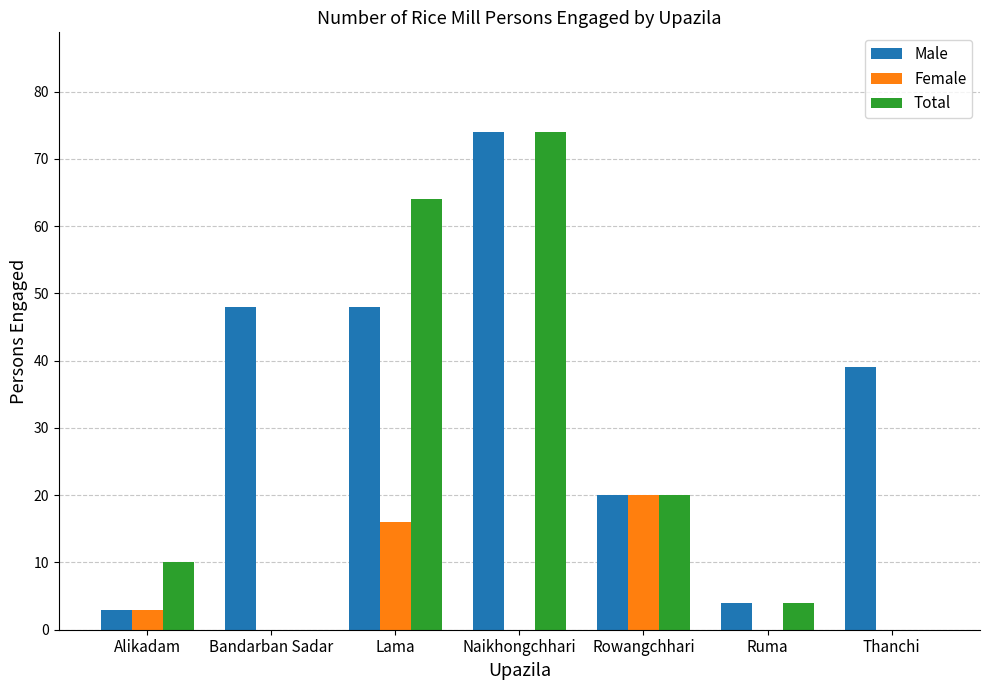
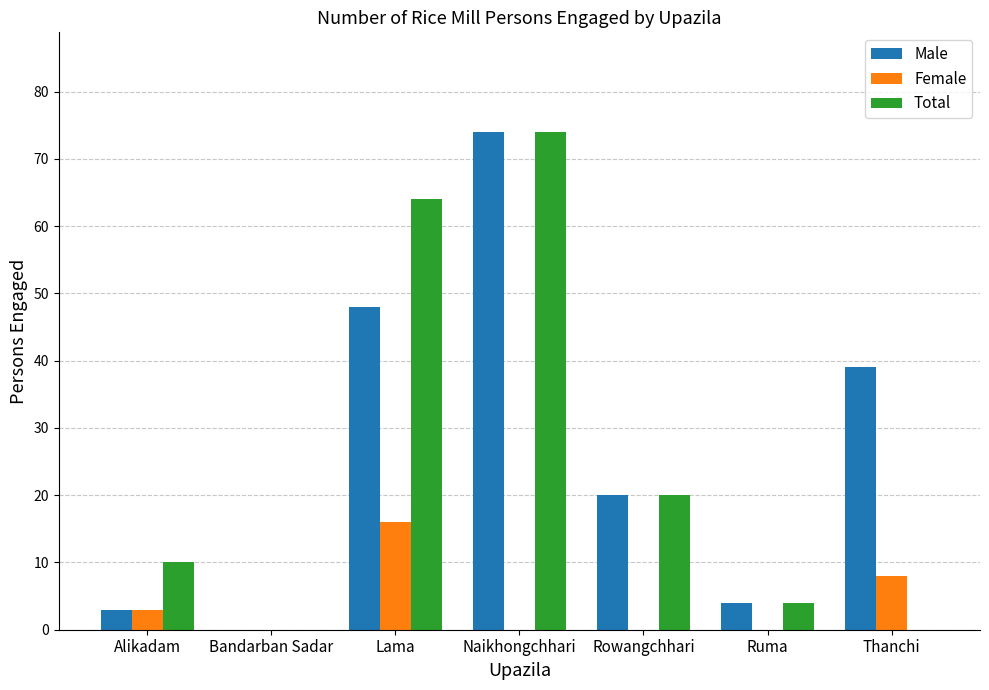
  {
    "Male": {
      "Alikadam": 3,
-     "Bandarban Sadar": 48,
+     "Bandarban Sadar": 0,
      "Lama": 48,
      "Naikhongchhari": 74,
      "Rowangchhari": 20,
      "Ruma": 4,
      "Thanchi": 39
    },
    "Female": {
      "Alikadam": 3,
      "Bandarban Sadar": 0,
      "Lama": 16,
      "Naikhongchhari": 0,
-     "Rowangchhari": 20,
+     "Rowangchhari": 0,
      "Ruma": 0,
-     "Thanchi": 0
+     "Thanchi": 8
    },
    "Total": {
      "Alikadam": 10,
      "Bandarban Sadar": 0,
      "Lama": 64,
      "Naikhongchhari": 74,
      "Rowangchhari": 20,
      "Ruma": 4,
      "Thanchi": 0
    }
  }
